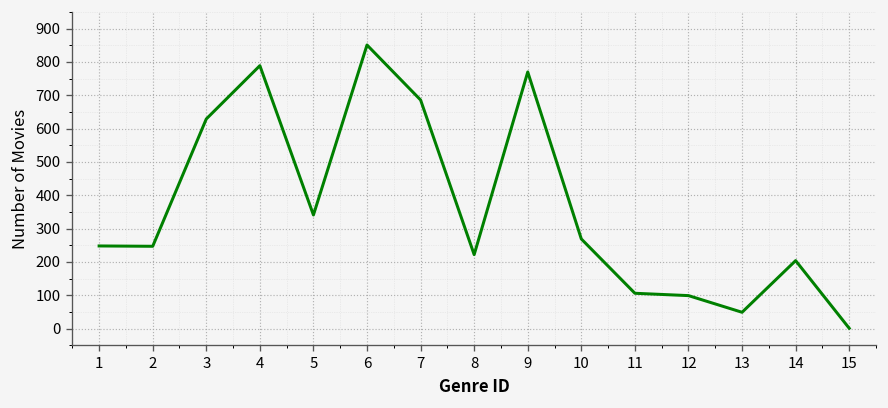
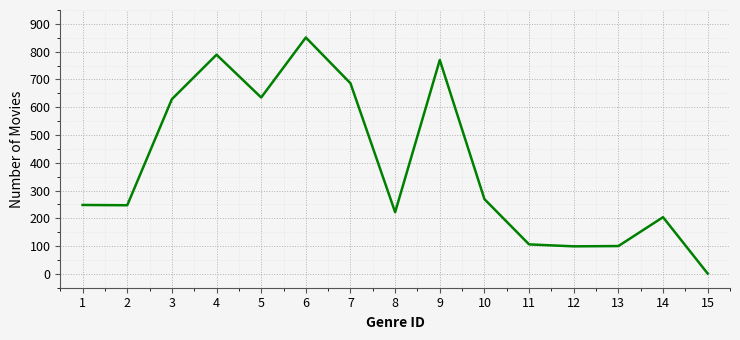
  {
    "1": 250,
    "2": 250,
    "3": 630,
    "4": 790,
-   "5": 340,
+   "5": 640,
    "6": 850,
    "7": 690,
    "8": 220,
    "9": 770,
    "10": 270,
    "11": 110,
    "12": 100,
-   "13": 50,
+   "13": 100,
    "14": 200,
    "15": 0
  }
